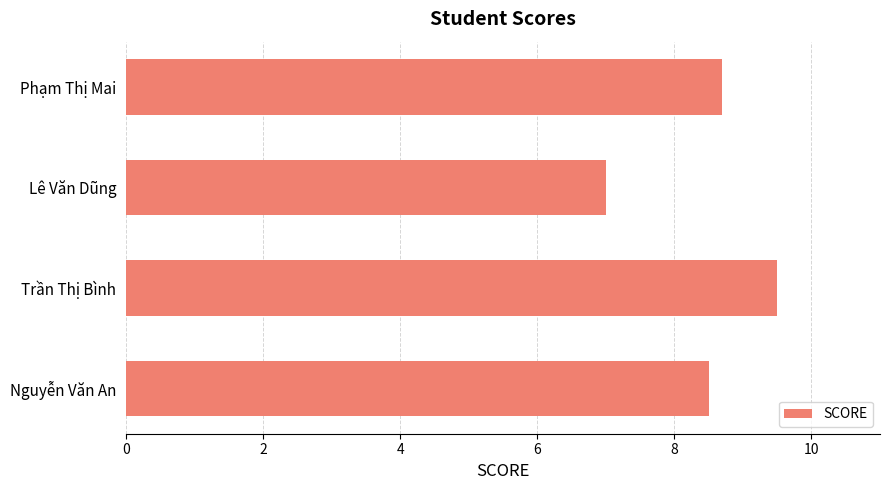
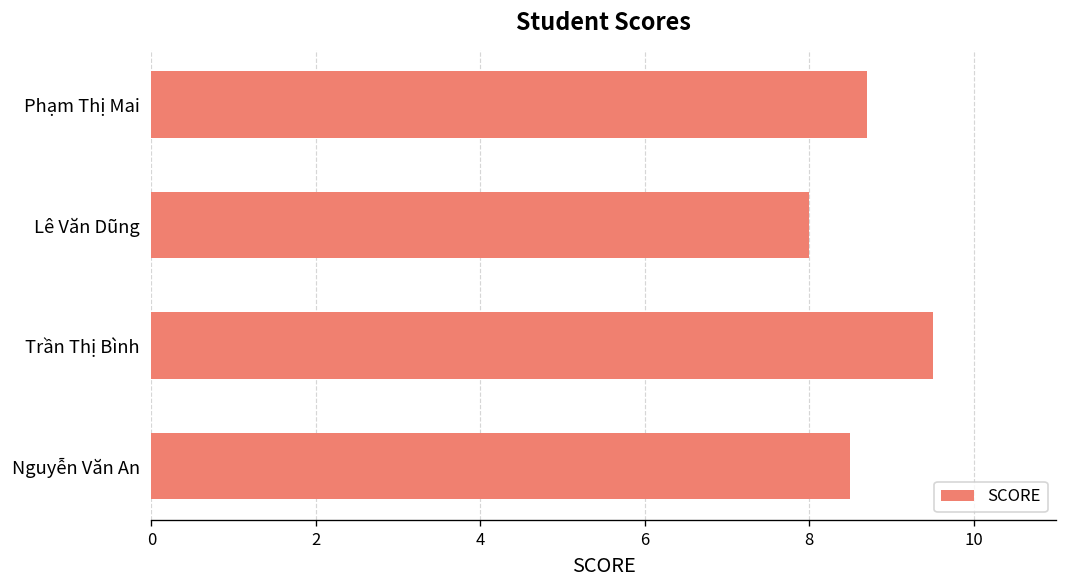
  {
    "Phạm Thị Mai": 8.7,
-   "Lê Văn Dũng": 7,
+   "Lê Văn Dũng": 8,
    "Trần Thị Bình": 9.5,
    "Nguyễn Văn An": 8.5
  }
